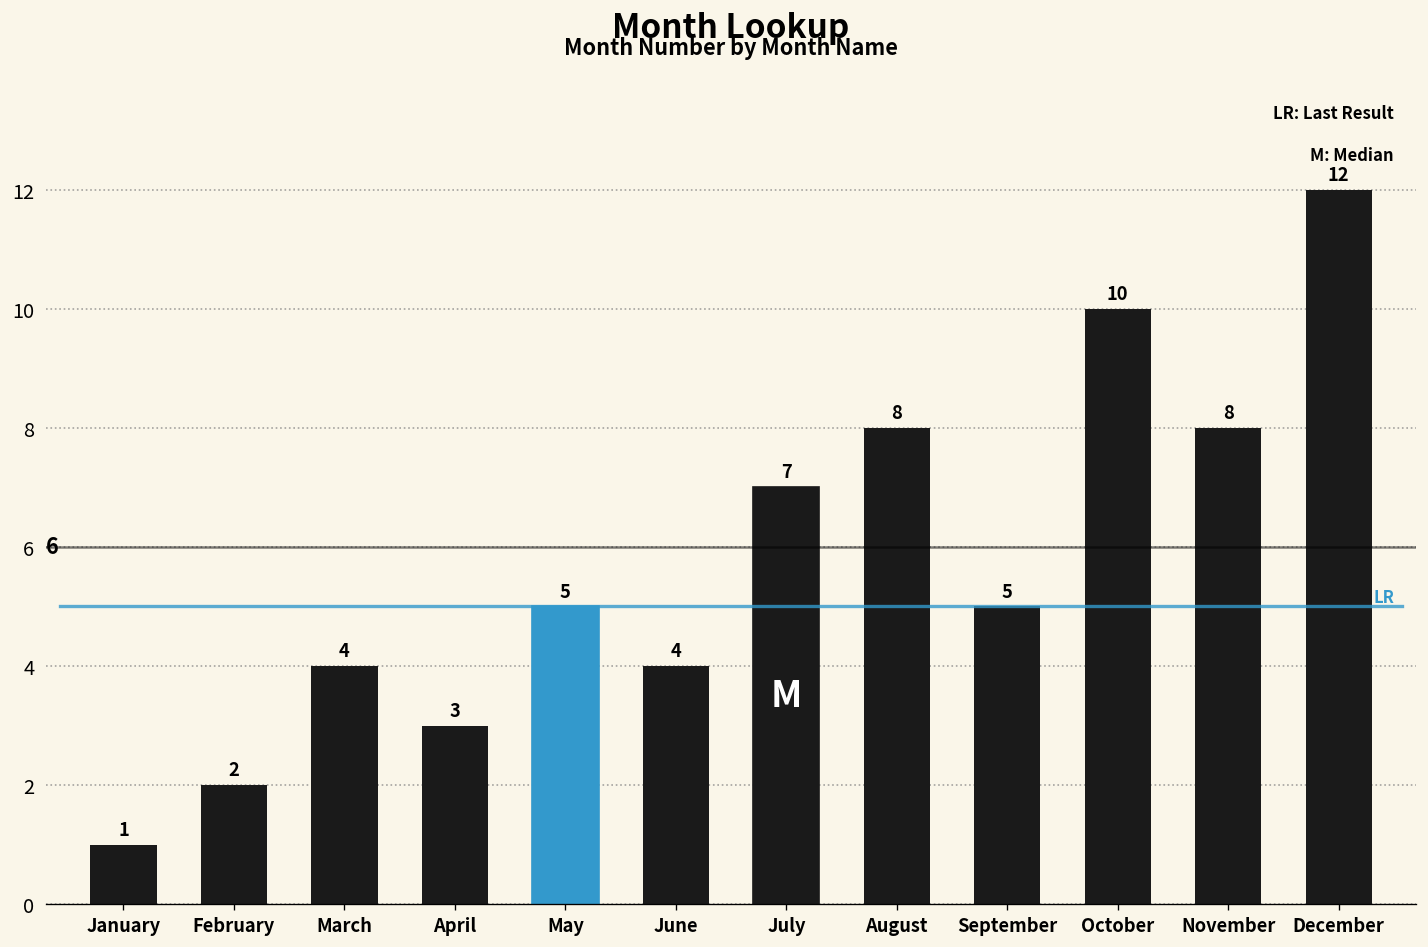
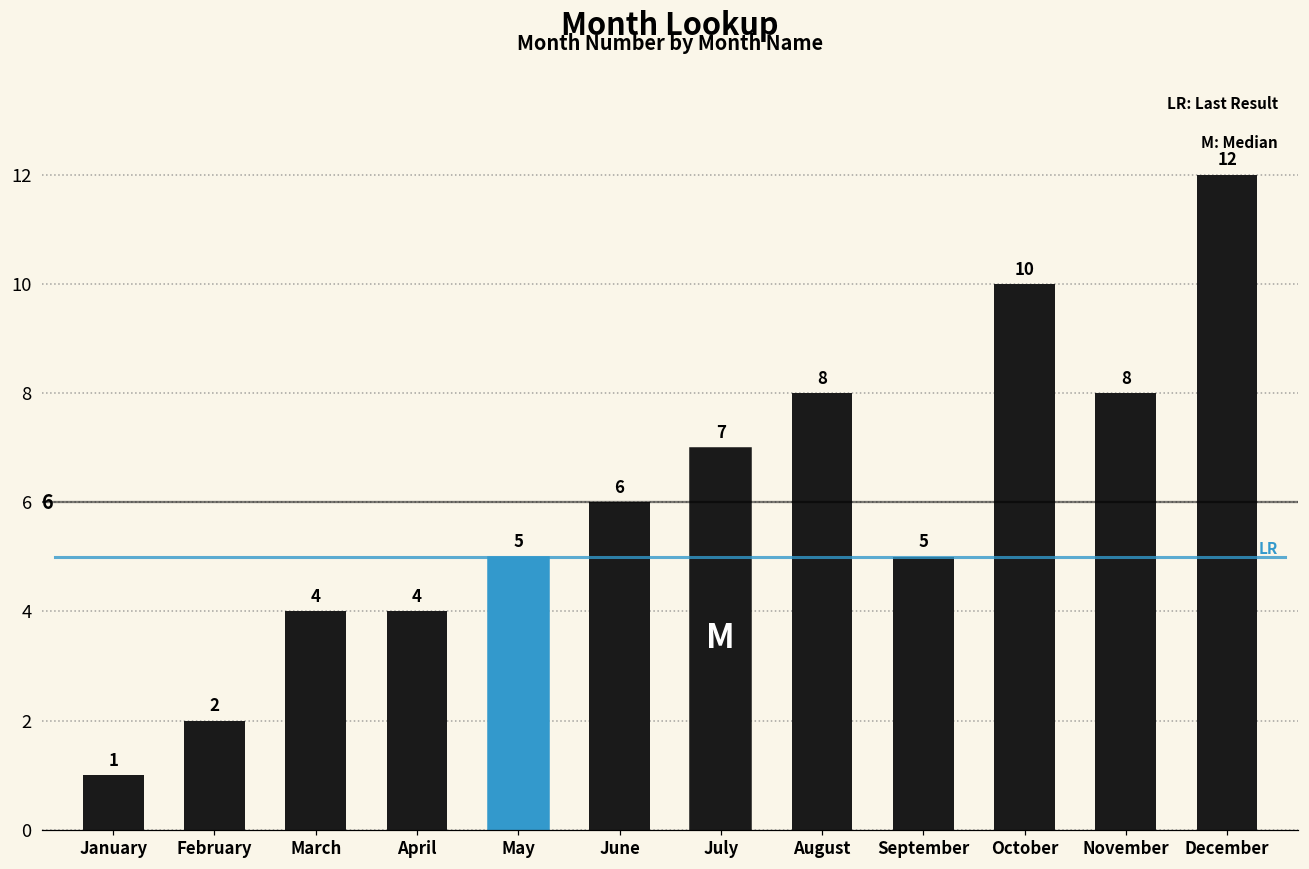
  {
    "January": 1,
    "February": 2,
    "March": 4,
-   "April": 3,
+   "April": 4,
    "May": 5,
-   "June": 4,
+   "June": 6,
    "July": 7,
    "August": 8,
    "September": 5,
    "October": 10,
    "November": 8,
    "December": 12
  }
